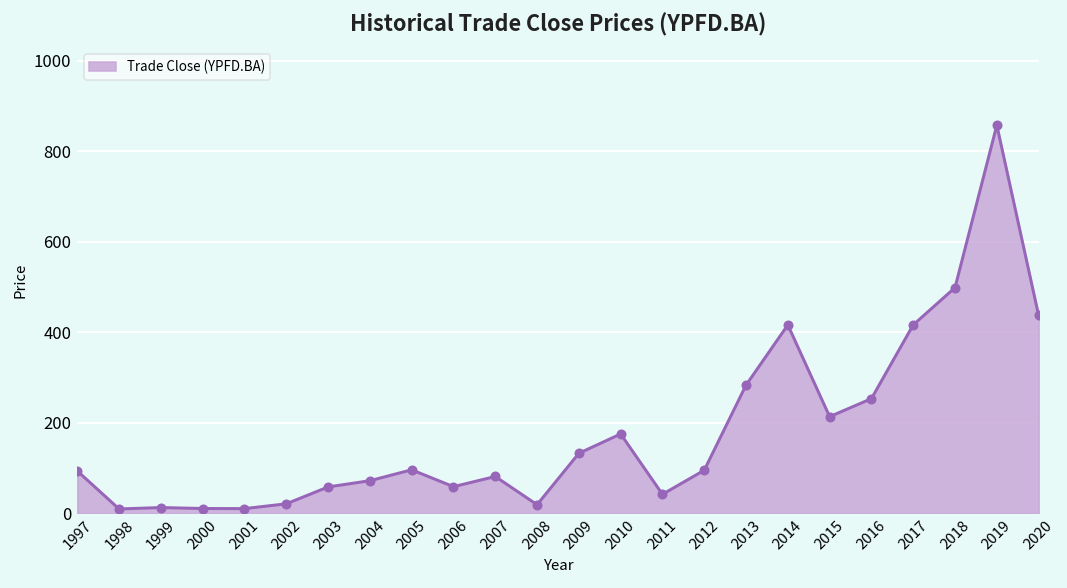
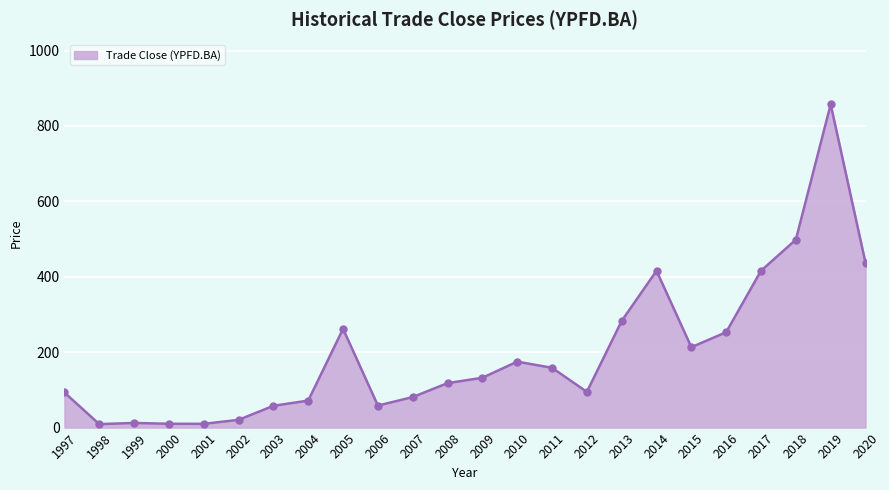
  {
    "1997": 90,
    "1998": 10,
    "1999": 10,
    "2000": 10,
    "2001": 10,
    "2002": 20,
    "2003": 60,
    "2004": 70,
-   "2005": 100,
+   "2005": 260,
    "2006": 60,
    "2007": 80,
-   "2008": 20,
+   "2008": 120,
    "2009": 130,
    "2010": 170,
-   "2011": 40,
+   "2011": 160,
    "2012": 90,
    "2013": 280,
    "2014": 420,
    "2015": 210,
    "2016": 250,
    "2017": 420,
    "2018": 500,
    "2019": 860,
    "2020": 440
  }
